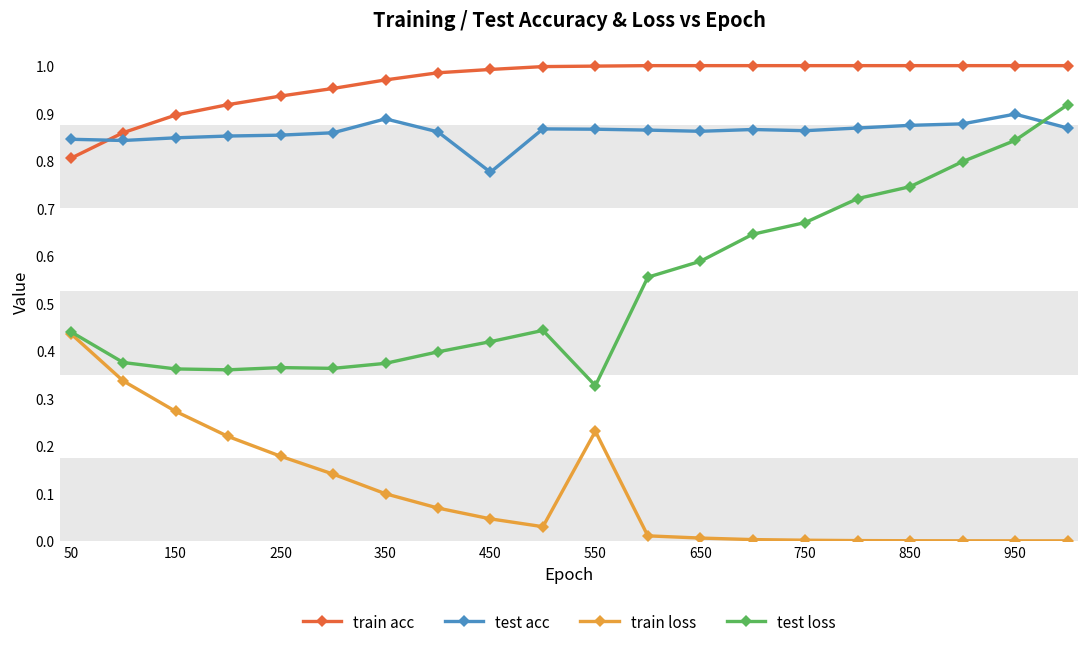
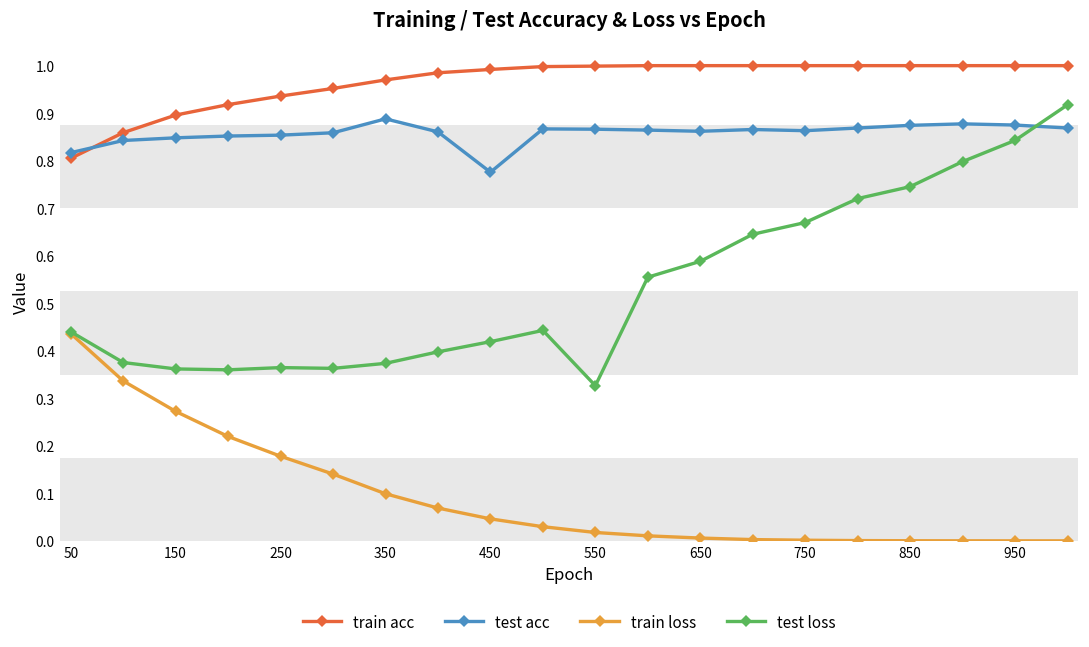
  {
    "train acc": {
      "50": 0.81,
      "150": 0.90,
      "250": 0.94,
      "350": 0.97,
      "450": 0.99,
      "550": 1.00,
      "650": 1.00,
      "750": 1.00,
      "850": 1.00,
      "950": 1.00
    },
    "test acc": {
-     "50": 0.85,
+     "50": 0.82,
      "150": 0.85,
      "250": 0.85,
      "350": 0.89,
      "450": 0.78,
      "550": 0.87,
      "650": 0.86,
      "750": 0.86,
      "850": 0.87,
-     "950": 0.90
+     "950": 0.88
    },
    "train loss": {
      "150": 0.27,
      "250": 0.18,
      "350": 0.10,
      "450": 0.05,
-     "550": 0.23,
+     "550": 0.02,
      "650": 0.01,
      "750": 0.00,
      "850": 0.00,
      "950": 0.00
    },
    "test loss": {
      "150": 0.36,
      "250": 0.36,
      "350": 0.37,
      "450": 0.42,
      "550": 0.33,
      "650": 0.59,
      "750": 0.67,
      "850": 0.75,
      "950": 0.84
    }
  }
